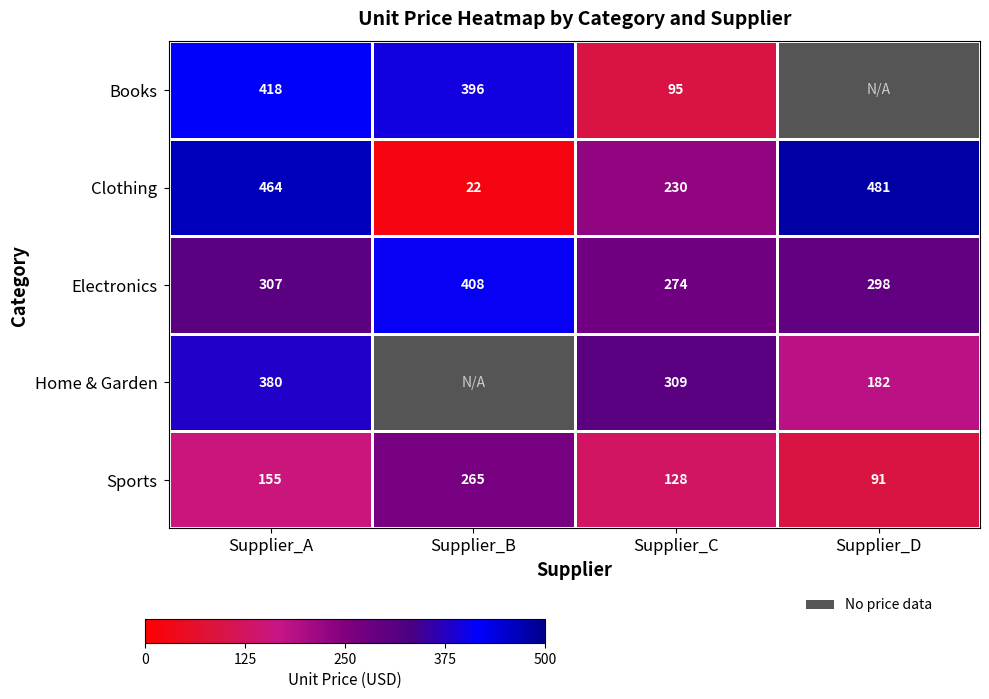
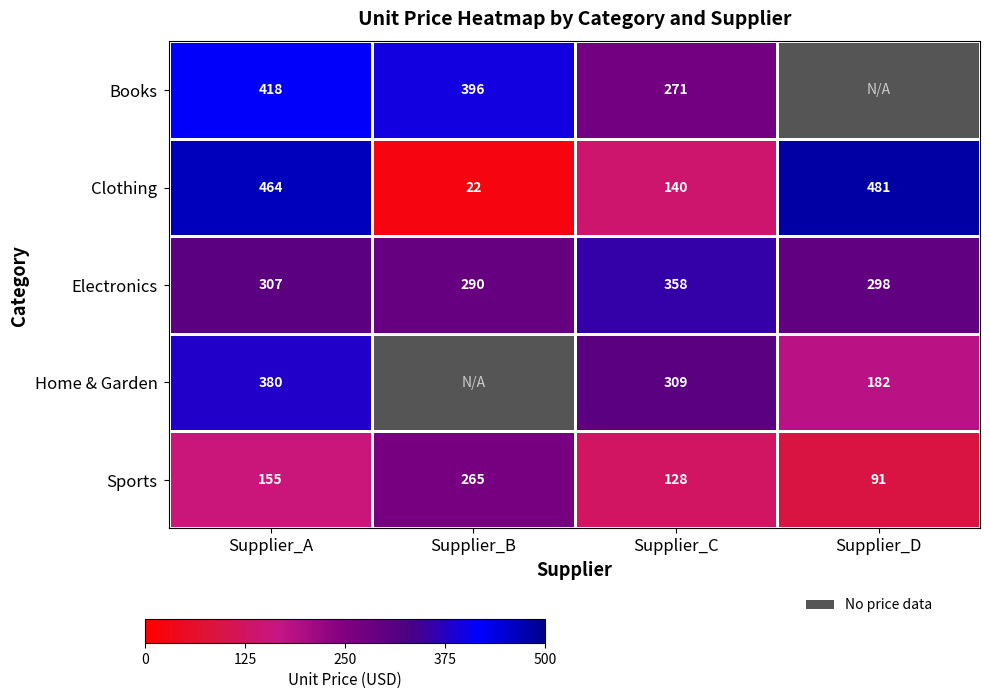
  {
    "Books": {
      "Supplier_A": 418,
      "Supplier_B": 396,
-     "Supplier_C": 95
+     "Supplier_C": 271
    },
    "Clothing": {
      "Supplier_A": 464,
      "Supplier_B": 22,
-     "Supplier_C": 230,
+     "Supplier_C": 140,
      "Supplier_D": 481
    },
    "Electronics": {
      "Supplier_A": 307,
-     "Supplier_B": 408,
-     "Supplier_C": 274,
+     "Supplier_B": 290,
+     "Supplier_C": 358,
      "Supplier_D": 298
    },
    "Home & Garden": {
      "Supplier_A": 380,
      "Supplier_C": 309,
      "Supplier_D": 182
    },
    "Sports": {
      "Supplier_A": 155,
      "Supplier_B": 265,
      "Supplier_C": 128,
      "Supplier_D": 91
    }
  }
